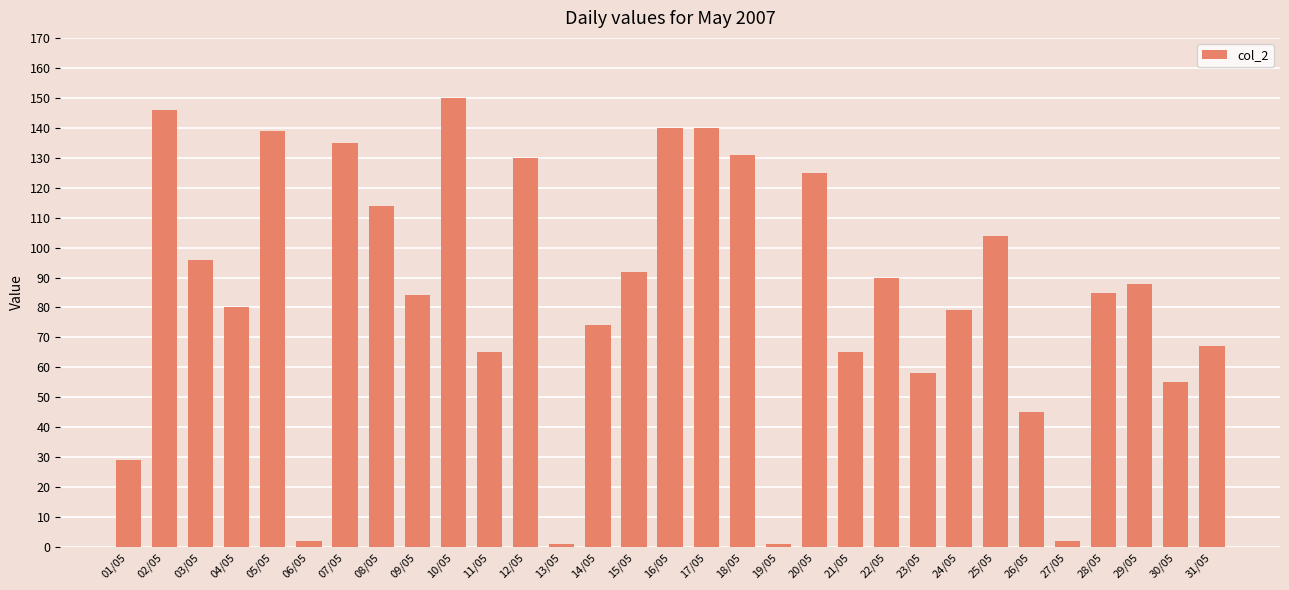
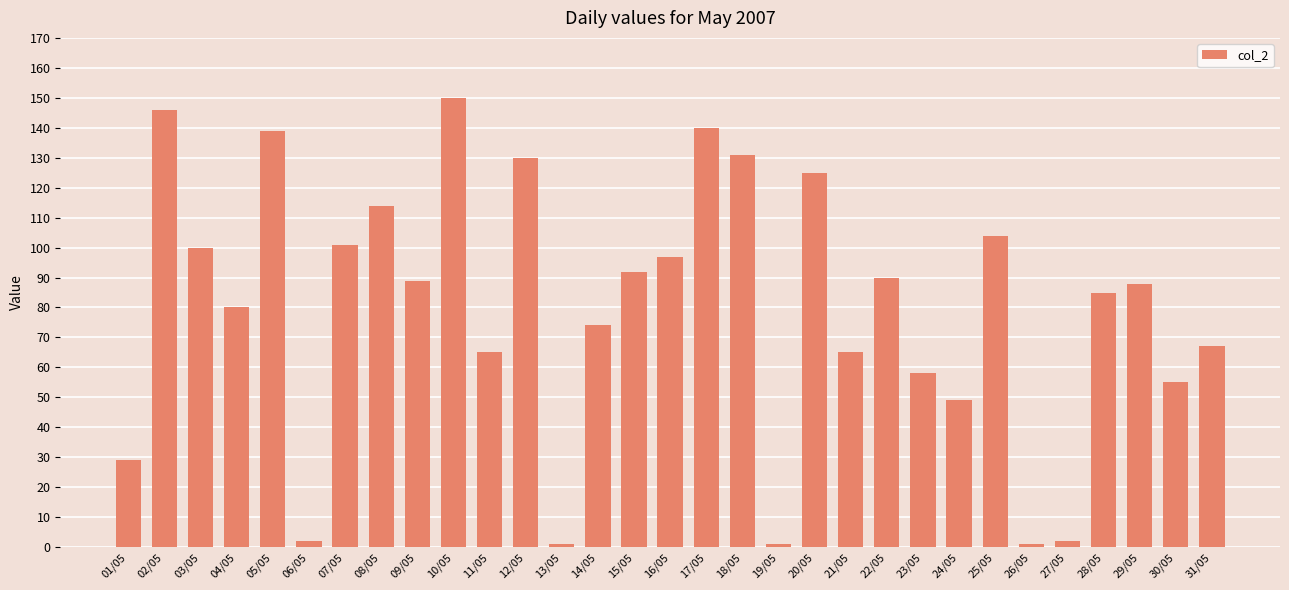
  {
    "01/05": 29,
    "02/05": 146,
-   "03/05": 96,
+   "03/05": 100,
    "04/05": 80,
    "05/05": 139,
    "06/05": 2,
-   "07/05": 135,
+   "07/05": 101,
    "08/05": 114,
-   "09/05": 84,
+   "09/05": 89,
    "10/05": 150,
    "11/05": 65,
    "12/05": 130,
    "13/05": 1,
    "14/05": 74,
    "15/05": 92,
-   "16/05": 140,
+   "16/05": 97,
    "17/05": 140,
    "18/05": 131,
    "19/05": 1,
    "20/05": 125,
    "21/05": 65,
    "22/05": 90,
    "23/05": 58,
-   "24/05": 79,
+   "24/05": 49,
    "25/05": 104,
-   "26/05": 45,
+   "26/05": 1,
    "27/05": 2,
    "28/05": 85,
    "29/05": 88,
    "30/05": 55,
    "31/05": 67
  }
